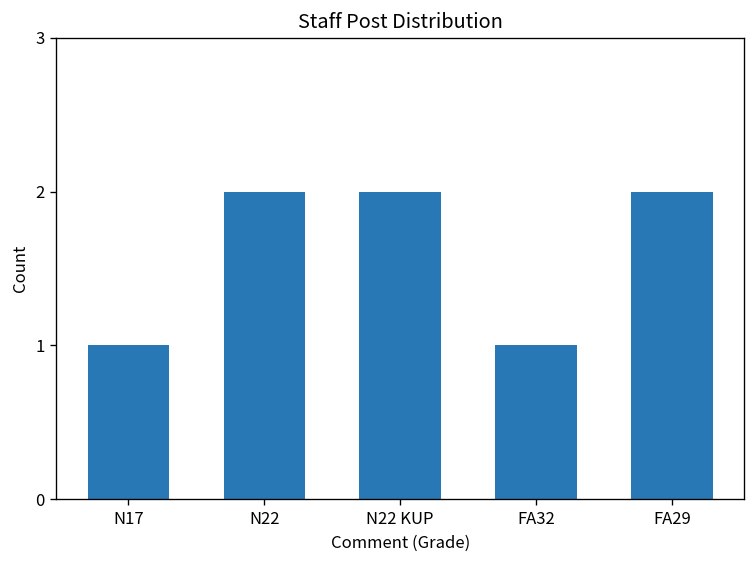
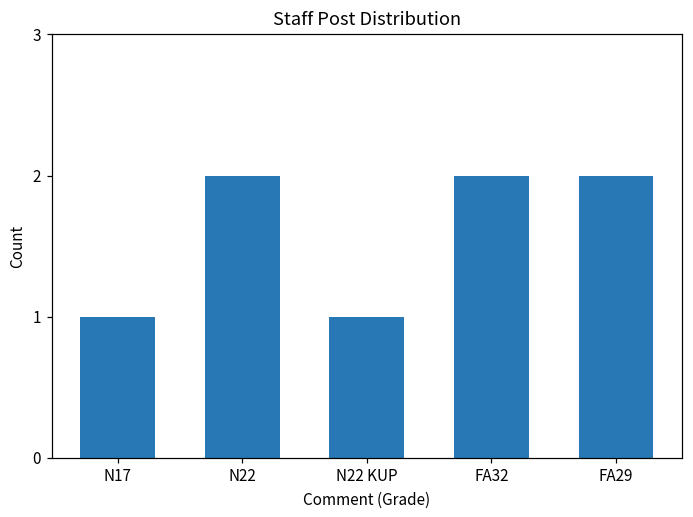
  {
    "N17": 1,
    "N22": 2,
-   "N22 KUP": 2,
-   "FA32": 1,
+   "N22 KUP": 1,
+   "FA32": 2,
    "FA29": 2
  }
